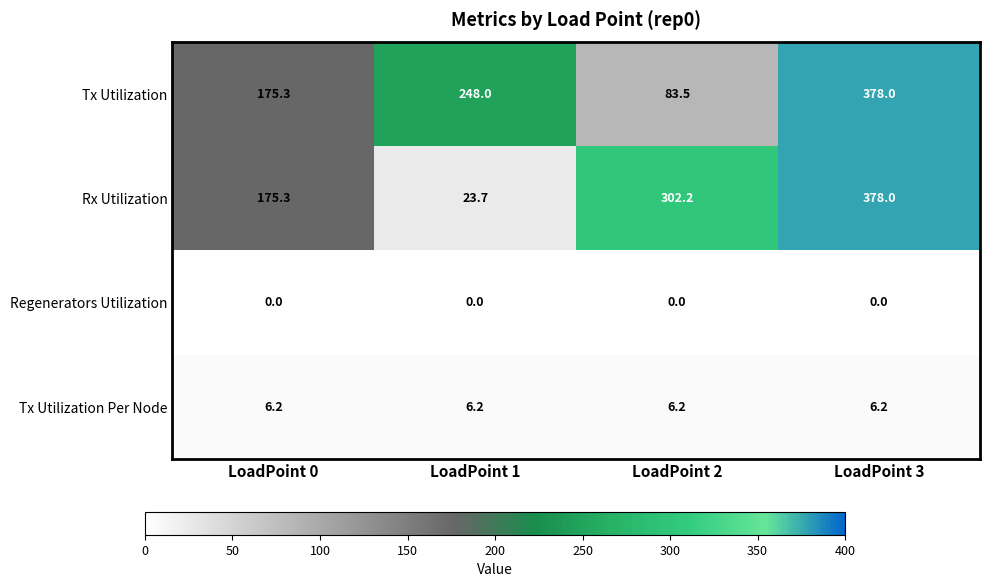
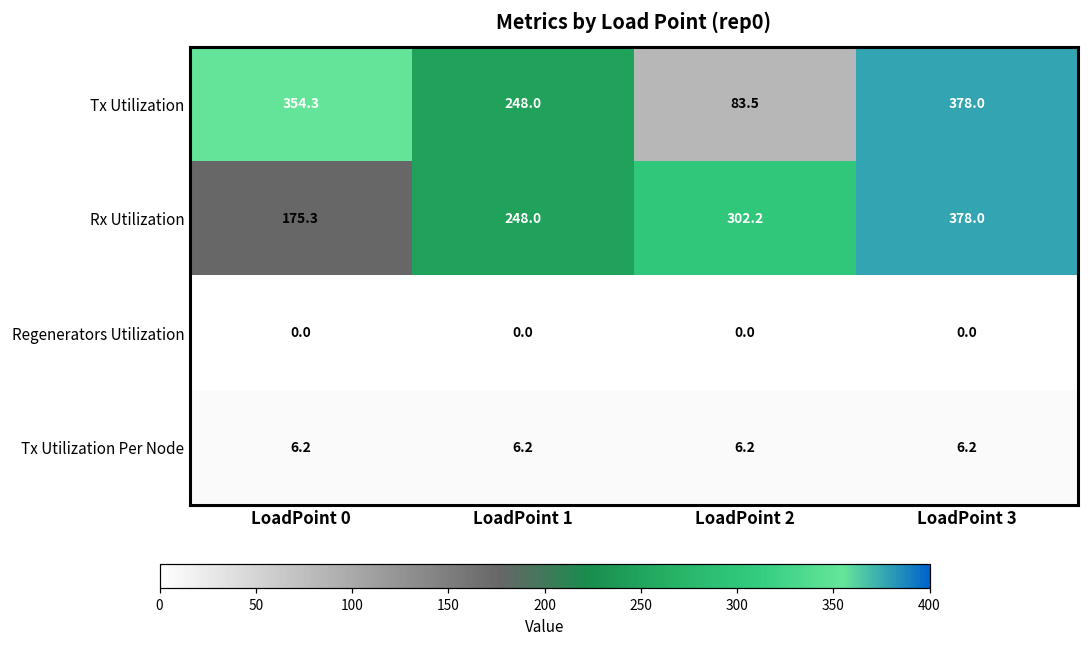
  {
    "Tx Utilization": {
-     "LoadPoint 0": 175.3,
+     "LoadPoint 0": 354.3,
      "LoadPoint 1": 248.0,
      "LoadPoint 2": 83.5,
      "LoadPoint 3": 378.0
    },
    "Rx Utilization": {
      "LoadPoint 0": 175.3,
-     "LoadPoint 1": 23.7,
+     "LoadPoint 1": 248.0,
      "LoadPoint 2": 302.2,
      "LoadPoint 3": 378.0
    },
    "Regenerators Utilization": {
      "LoadPoint 0": 0.0,
      "LoadPoint 1": 0.0,
      "LoadPoint 2": 0.0,
      "LoadPoint 3": 0.0
    },
    "Tx Utilization Per Node": {
      "LoadPoint 0": 6.2,
      "LoadPoint 1": 6.2,
      "LoadPoint 2": 6.2,
      "LoadPoint 3": 6.2
    }
  }
